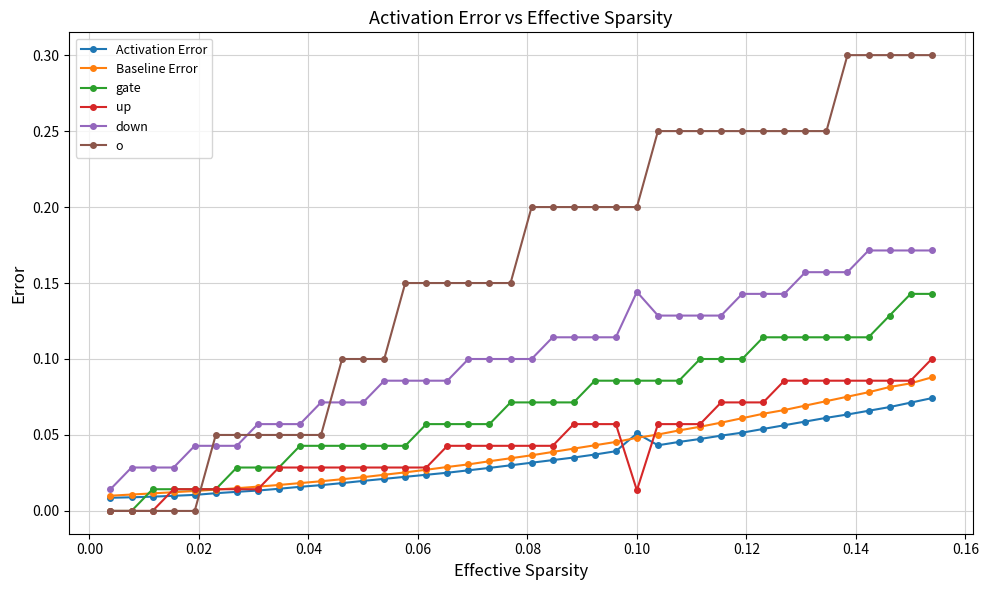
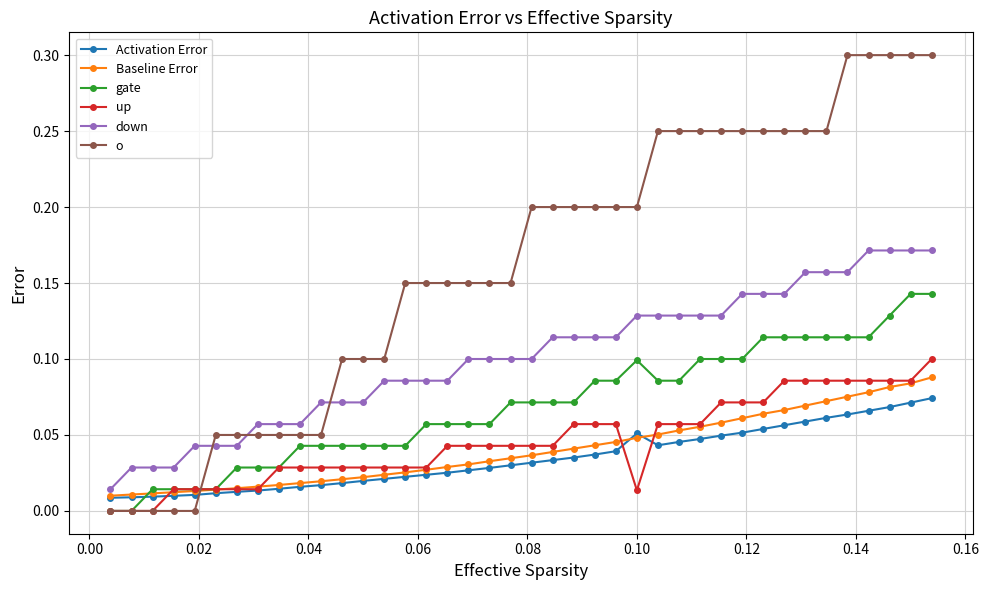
  {
    "Activation Error": {
      "0.10": 0.051
    },
    "Baseline Error": {
      "0.10": 0.048
    },
    "gate": {
-     "0.10": 0.086
+     "0.10": 0.099
    },
    "up": {
      "0.10": 0.014
    },
    "down": {
-     "0.10": 0.144
+     "0.10": 0.129
    },
    "o": {
      "0.10": 0.200
    }
  }
